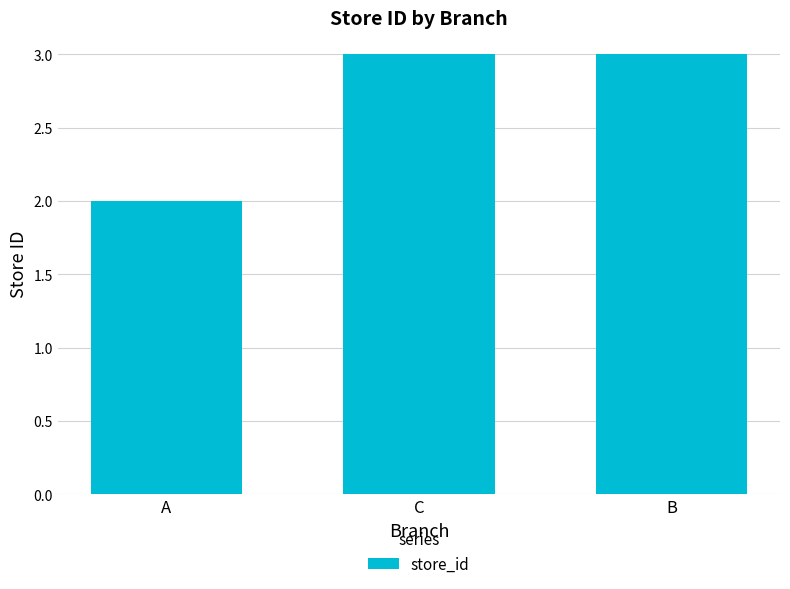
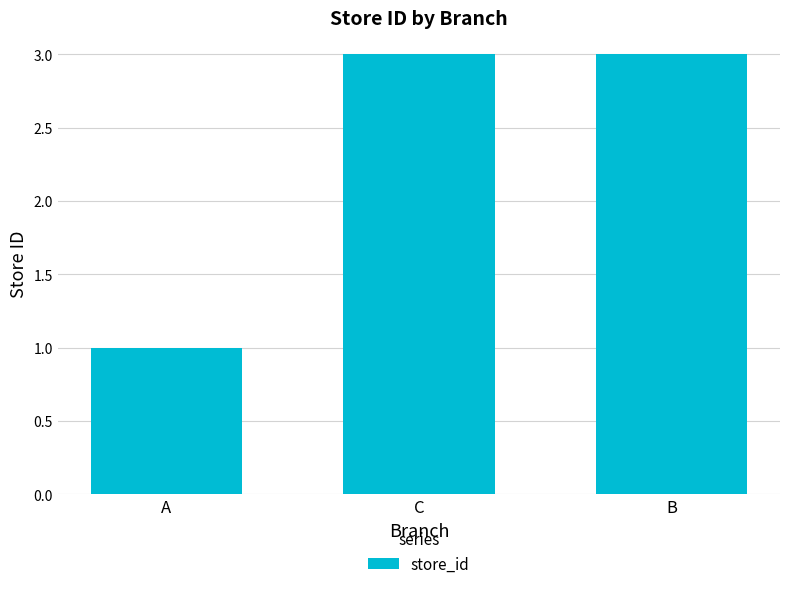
  {
-   "A": 2,
+   "A": 1,
    "C": 3,
    "B": 3
  }
